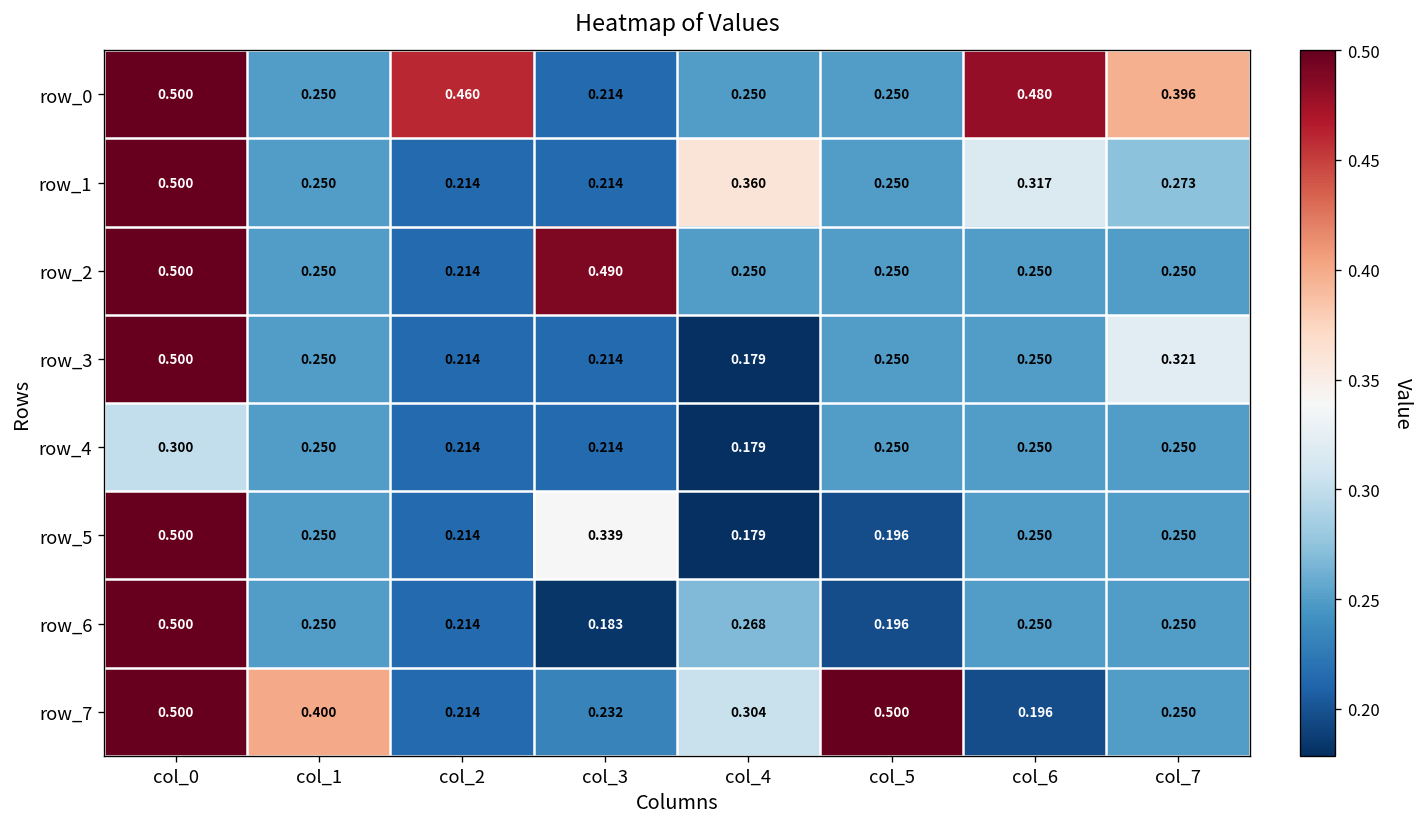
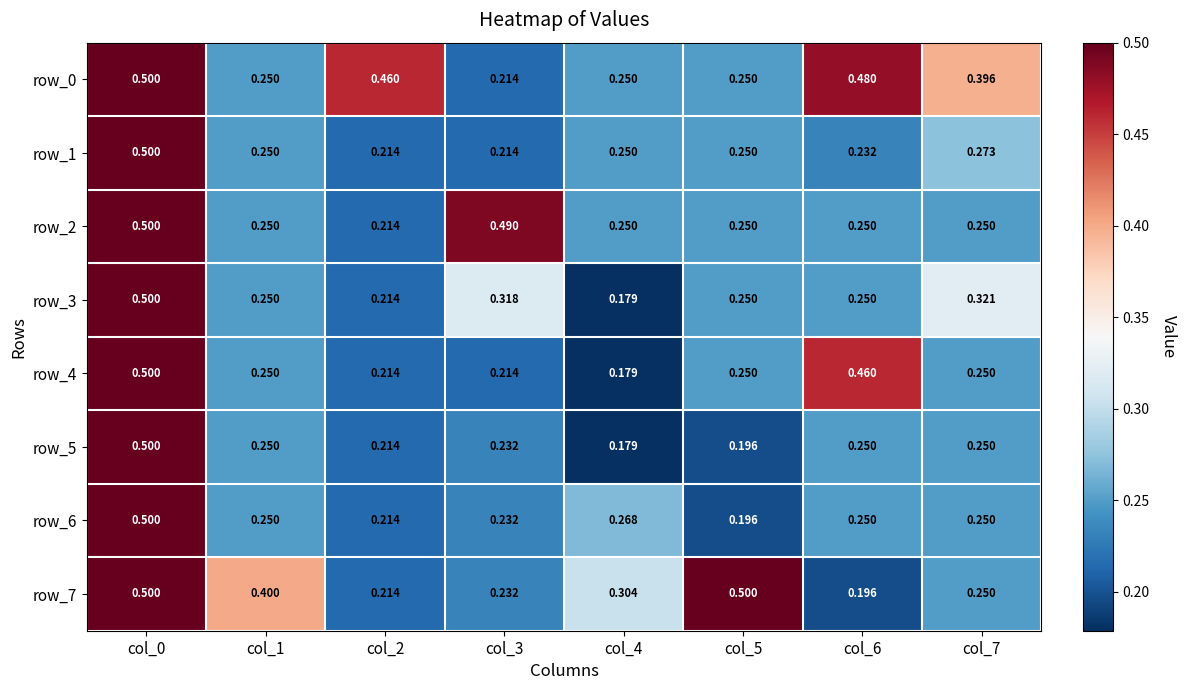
  {
    "row_0": {
      "col_0": 0.500,
      "col_1": 0.250,
      "col_2": 0.460,
      "col_3": 0.214,
      "col_4": 0.250,
      "col_5": 0.250,
      "col_6": 0.480,
      "col_7": 0.396
    },
    "row_1": {
      "col_0": 0.500,
      "col_1": 0.250,
      "col_2": 0.214,
      "col_3": 0.214,
-     "col_4": 0.360,
+     "col_4": 0.250,
      "col_5": 0.250,
-     "col_6": 0.317,
+     "col_6": 0.232,
      "col_7": 0.273
    },
    "row_2": {
      "col_0": 0.500,
      "col_1": 0.250,
      "col_2": 0.214,
      "col_3": 0.490,
      "col_4": 0.250,
      "col_5": 0.250,
      "col_6": 0.250,
      "col_7": 0.250
    },
    "row_3": {
      "col_0": 0.500,
      "col_1": 0.250,
      "col_2": 0.214,
-     "col_3": 0.214,
+     "col_3": 0.318,
      "col_4": 0.179,
      "col_5": 0.250,
      "col_6": 0.250,
      "col_7": 0.321
    },
    "row_4": {
-     "col_0": 0.300,
+     "col_0": 0.500,
      "col_1": 0.250,
      "col_2": 0.214,
      "col_3": 0.214,
      "col_4": 0.179,
      "col_5": 0.250,
-     "col_6": 0.250,
+     "col_6": 0.460,
      "col_7": 0.250
    },
    "row_5": {
      "col_0": 0.500,
      "col_1": 0.250,
      "col_2": 0.214,
-     "col_3": 0.339,
+     "col_3": 0.232,
      "col_4": 0.179,
      "col_5": 0.196,
      "col_6": 0.250,
      "col_7": 0.250
    },
    "row_6": {
      "col_0": 0.500,
      "col_1": 0.250,
      "col_2": 0.214,
-     "col_3": 0.183,
+     "col_3": 0.232,
      "col_4": 0.268,
      "col_5": 0.196,
      "col_6": 0.250,
      "col_7": 0.250
    },
    "row_7": {
      "col_0": 0.500,
      "col_1": 0.400,
      "col_2": 0.214,
      "col_3": 0.232,
      "col_4": 0.304,
      "col_5": 0.500,
      "col_6": 0.196,
      "col_7": 0.250
    }
  }
